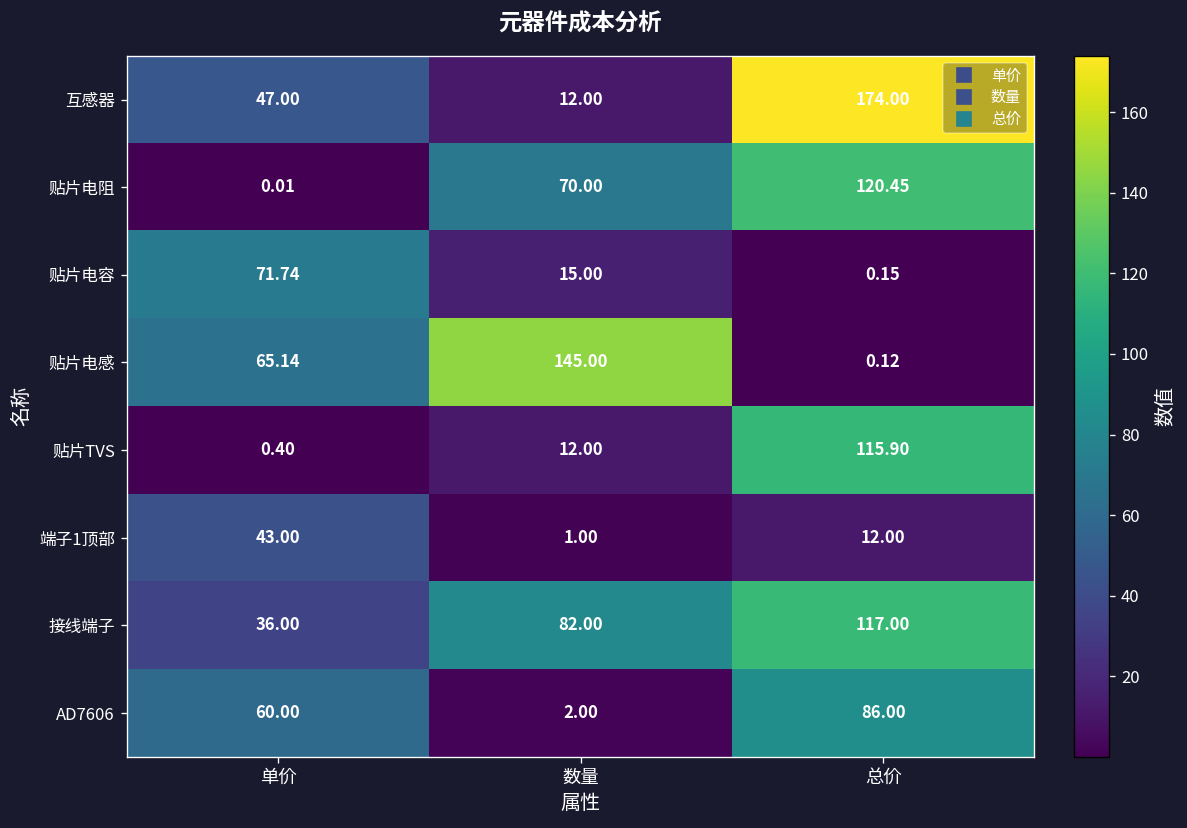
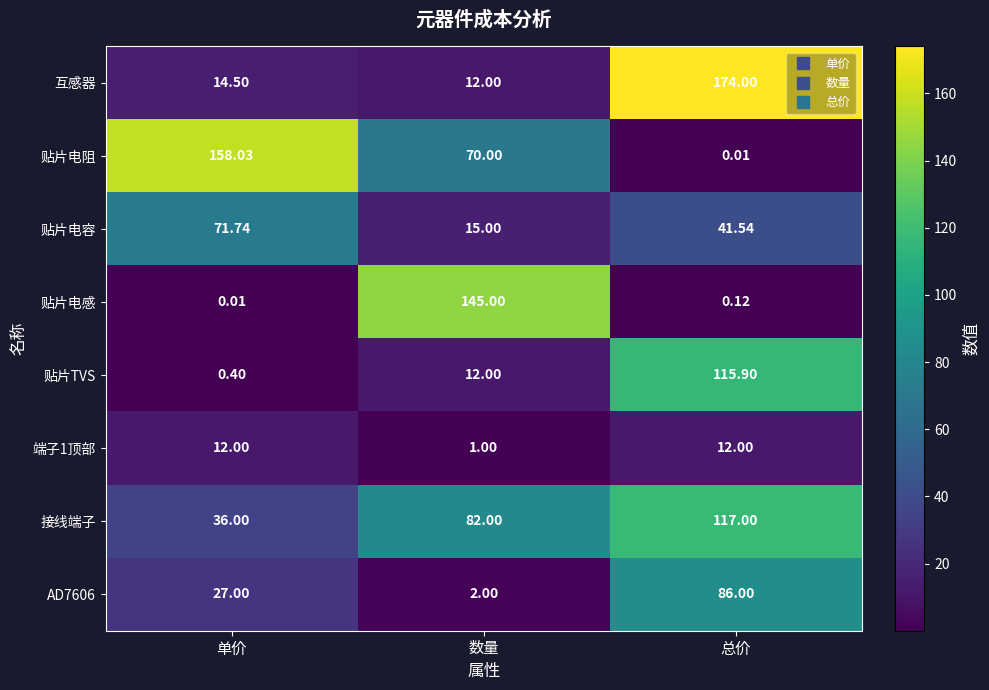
  {
    "互感器": {
-     "单价": 47.00,
+     "单价": 14.50,
      "数量": 12.00,
      "总价": 174.00
    },
    "贴片电阻": {
-     "单价": 0.01,
+     "单价": 158.03,
      "数量": 70.00,
-     "总价": 120.45
+     "总价": 0.01
    },
    "贴片电容": {
      "单价": 71.74,
      "数量": 15.00,
-     "总价": 0.15
+     "总价": 41.54
    },
    "贴片电感": {
-     "单价": 65.14,
+     "单价": 0.01,
      "数量": 145.00,
      "总价": 0.12
    },
    "贴片TVS": {
      "单价": 0.40,
      "数量": 12.00,
      "总价": 115.90
    },
    "端子1顶部": {
-     "单价": 43.00,
+     "单价": 12.00,
      "数量": 1.00,
      "总价": 12.00
    },
    "接线端子": {
      "单价": 36.00,
      "数量": 82.00,
      "总价": 117.00
    },
    "AD7606": {
-     "单价": 60.00,
+     "单价": 27.00,
      "数量": 2.00,
      "总价": 86.00
    }
  }
